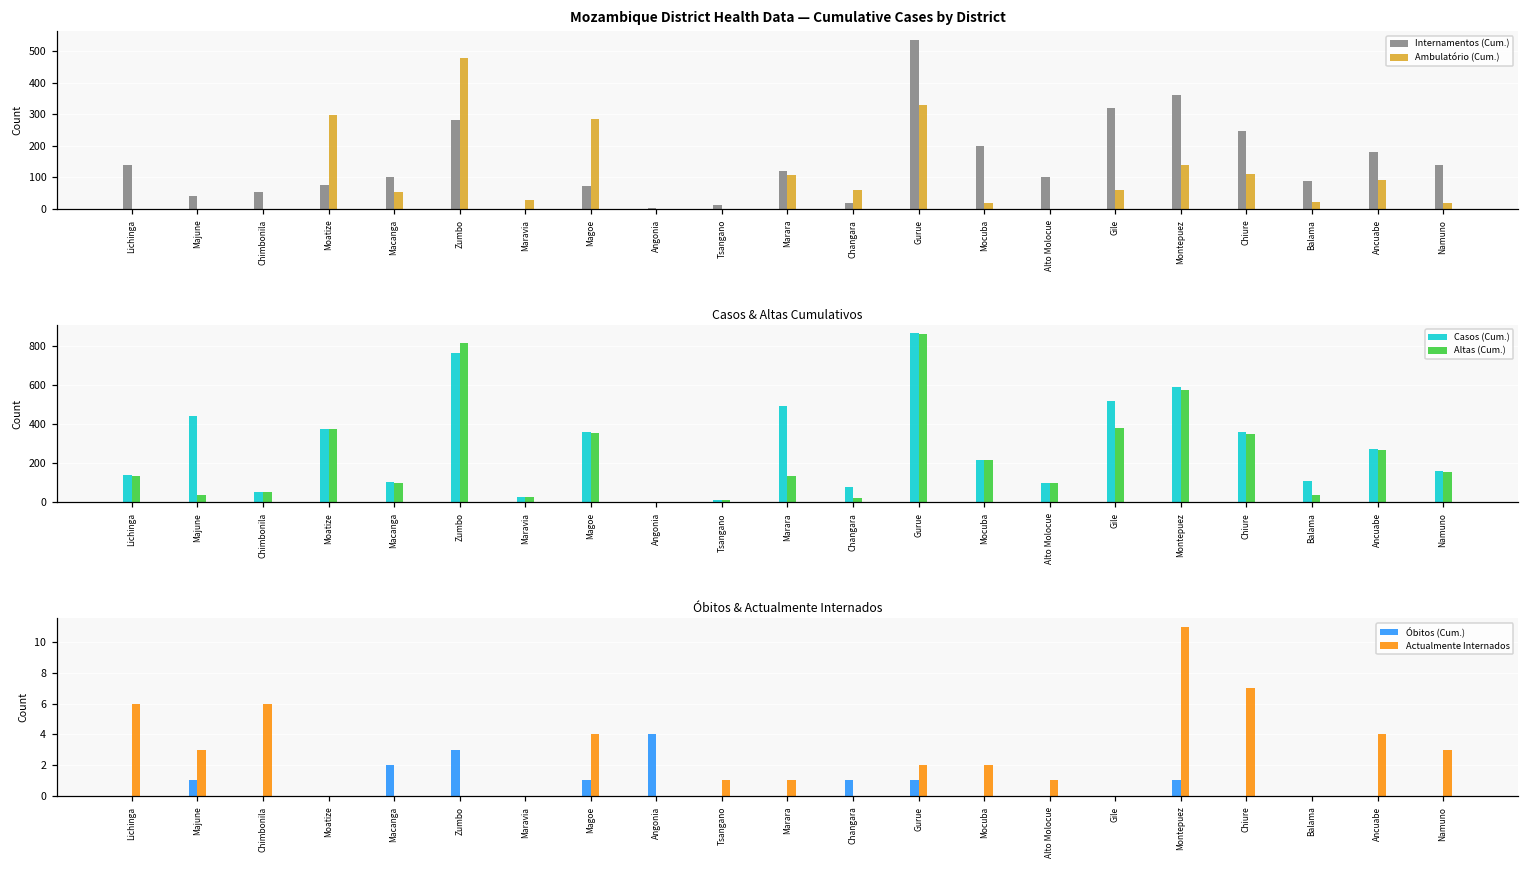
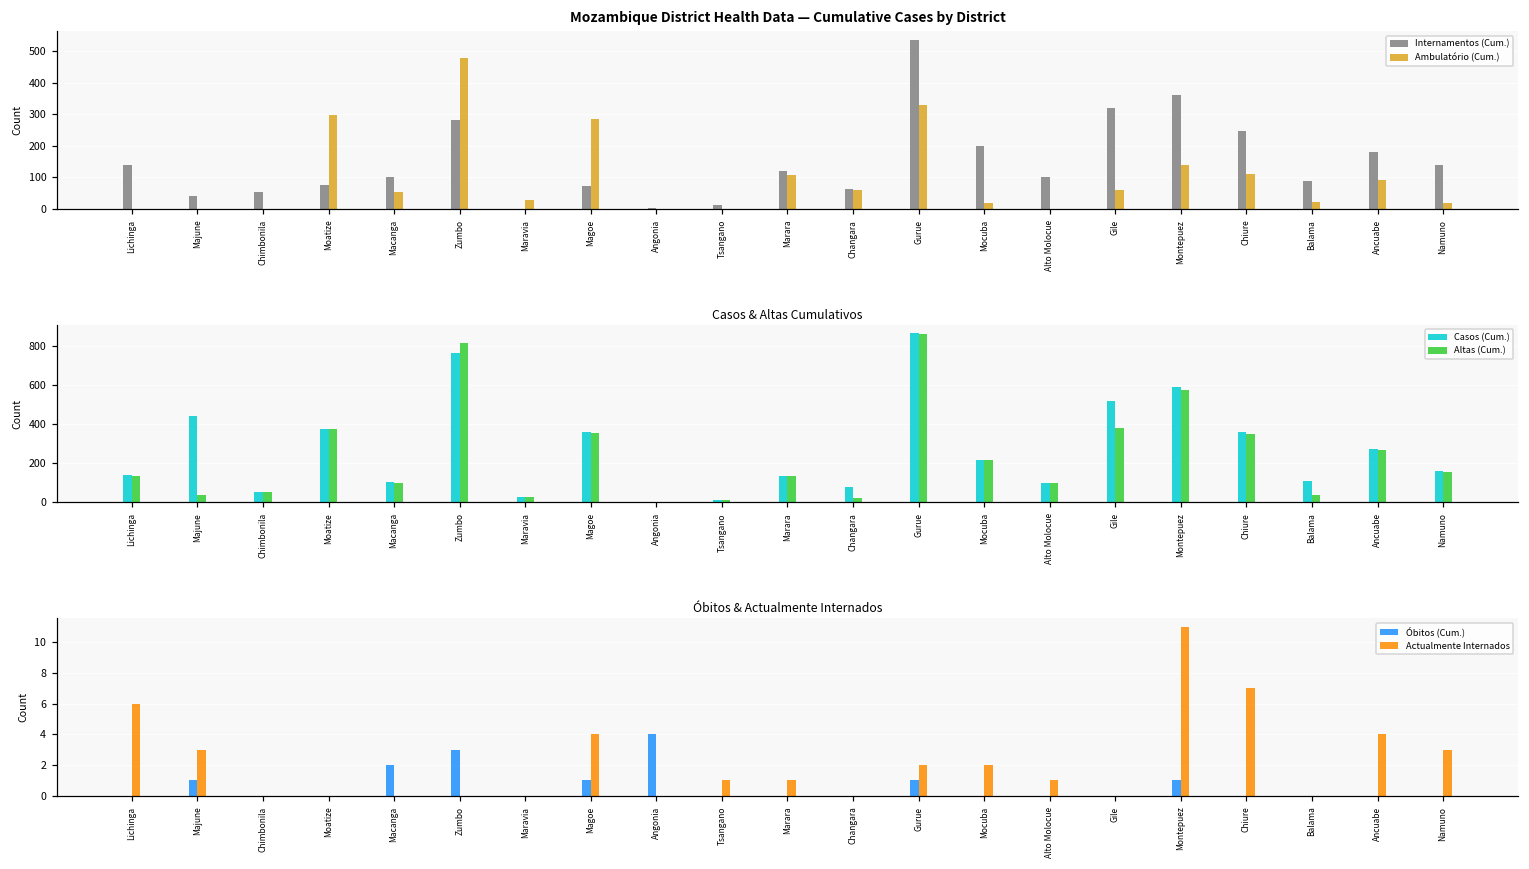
  {
    "Mozambique District Health Data — Cumulative Cases by District": {
      "Internamentos (Cum.)": {
        "Lichinga": 140,
        "Majune": 40,
        "Chimbonila": 60,
        "Moatize": 80,
        "Macanga": 100,
        "Zumbo": 280,
        "Maravia": 0,
        "Magoe": 70,
        "Tsangano": 10,
        "Marara": 120,
-       "Changara": 20,
+       "Changara": 60,
        "Gurue": 540,
        "Mocuba": 200,
        "Alto Molocue": 100,
        "Gile": 320,
        "Montepuez": 360,
        "Chiure": 250,
        "Balama": 90,
        "Ancuabe": 180,
        "Namuno": 140
      },
      "Ambulatório (Cum.)": {
        "Lichinga": 0,
        "Majune": 0,
        "Chimbonila": 0,
        "Moatize": 300,
        "Macanga": 50,
        "Zumbo": 480,
        "Maravia": 30,
        "Magoe": 290,
        "Angonia": 0,
        "Marara": 110,
        "Changara": 60,
        "Gurue": 330,
        "Mocuba": 20,
        "Alto Molocue": 0,
        "Gile": 60,
        "Montepuez": 140,
        "Chiure": 110,
        "Balama": 20,
        "Ancuabe": 90,
        "Namuno": 20
      }
    },
    "Casos & Altas Cumulativos": {
      "Casos (Cum.)": {
        "Lichinga": 140,
        "Majune": 440,
        "Chimbonila": 60,
        "Moatize": 370,
        "Macanga": 100,
        "Zumbo": 760,
        "Maravia": 30,
        "Magoe": 360,
-       "Marara": 490,
+       "Marara": 130,
        "Changara": 80,
        "Gurue": 860,
        "Mocuba": 220,
        "Alto Molocue": 100,
        "Gile": 520,
        "Montepuez": 590,
        "Chiure": 360,
        "Balama": 110,
        "Ancuabe": 270,
        "Namuno": 160
      },
      "Altas (Cum.)": {
        "Lichinga": 130,
        "Majune": 40,
        "Chimbonila": 60,
        "Moatize": 370,
        "Macanga": 100,
        "Zumbo": 810,
        "Maravia": 30,
        "Magoe": 350,
        "Marara": 130,
        "Changara": 20,
        "Gurue": 860,
        "Mocuba": 220,
        "Alto Molocue": 100,
        "Gile": 380,
        "Montepuez": 580,
        "Chiure": 350,
        "Balama": 40,
        "Ancuabe": 270,
        "Namuno": 160
      }
    },
    "Óbitos & Actualmente Internados": {
      "Óbitos (Cum.)": {
        "Lichinga": 0,
        "Majune": 1,
        "Chimbonila": 0,
        "Moatize": 0,
        "Macanga": 2,
        "Zumbo": 3,
        "Maravia": 0,
        "Magoe": 1,
        "Angonia": 4,
        "Tsangano": 0,
        "Marara": 0,
-       "Changara": 1,
+       "Changara": 0,
        "Gurue": 1,
        "Mocuba": 0,
        "Alto Molocue": 0,
        "Gile": 0,
        "Montepuez": 1,
        "Chiure": 0,
        "Balama": 0,
        "Ancuabe": 0,
        "Namuno": 0
      },
      "Actualmente Internados": {
        "Lichinga": 6,
        "Majune": 3,
-       "Chimbonila": 6,
+       "Chimbonila": 0,
        "Moatize": 0,
        "Macanga": 0,
        "Zumbo": 0,
        "Maravia": 0,
        "Magoe": 4,
        "Angonia": 0,
        "Tsangano": 1,
        "Marara": 1,
        "Changara": 0,
        "Gurue": 2,
        "Mocuba": 2,
        "Alto Molocue": 1,
        "Gile": 0,
        "Montepuez": 11,
        "Chiure": 7,
        "Balama": 0,
        "Ancuabe": 4,
        "Namuno": 3
      }
    }
  }
